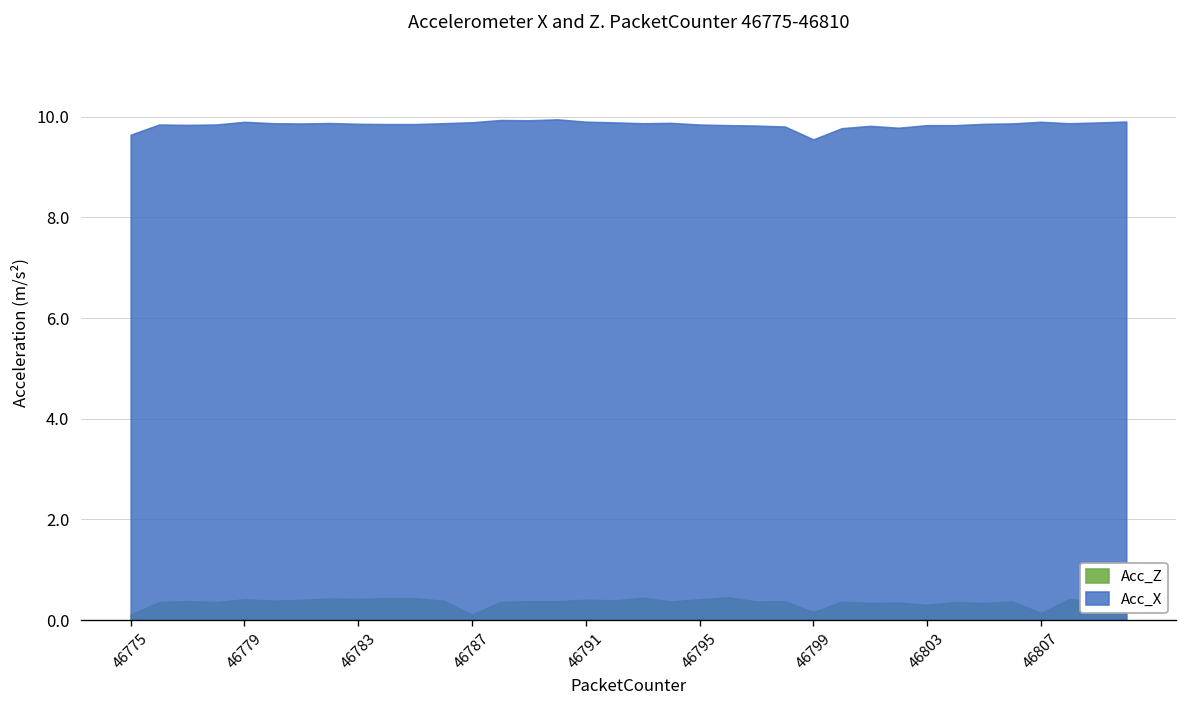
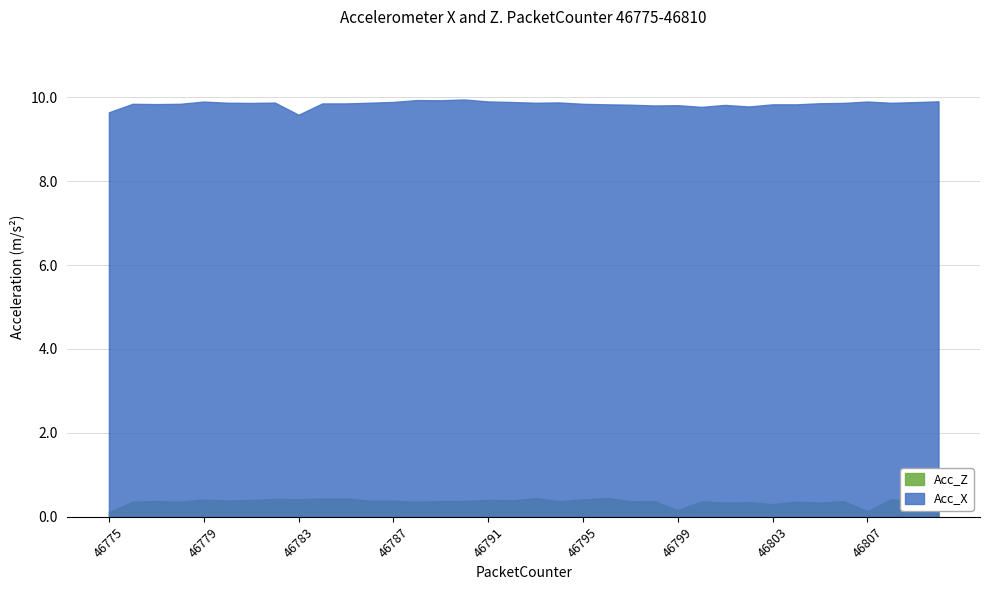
  {
    "Acc_Z": {
      "46775": 0.1,
      "46779": 0.4,
      "46783": 0.4,
-     "46787": 0.1,
+     "46787": 0.4,
      "46791": 0.4,
      "46795": 0.4,
      "46799": 0.2,
      "46803": 0.3,
      "46807": 0.1
    },
    "Acc_X": {
      "46775": 9.6,
      "46779": 9.9,
-     "46783": 9.9,
+     "46783": 9.6,
      "46787": 9.9,
      "46791": 9.9,
      "46795": 9.8,
-     "46799": 9.5,
+     "46799": 9.8,
      "46803": 9.8,
      "46807": 9.9
    }
  }
